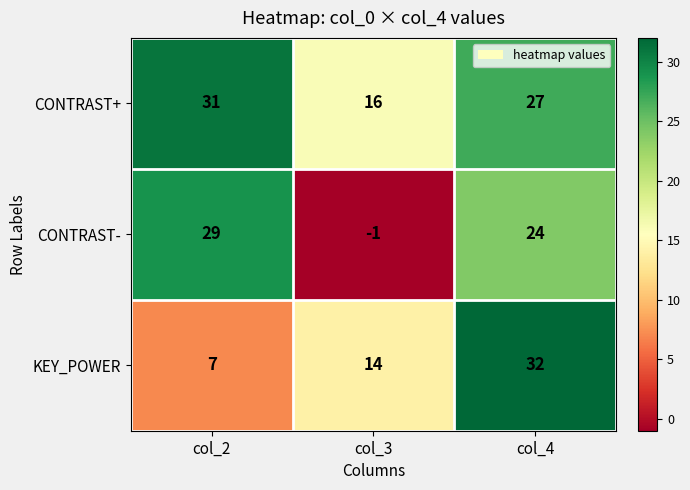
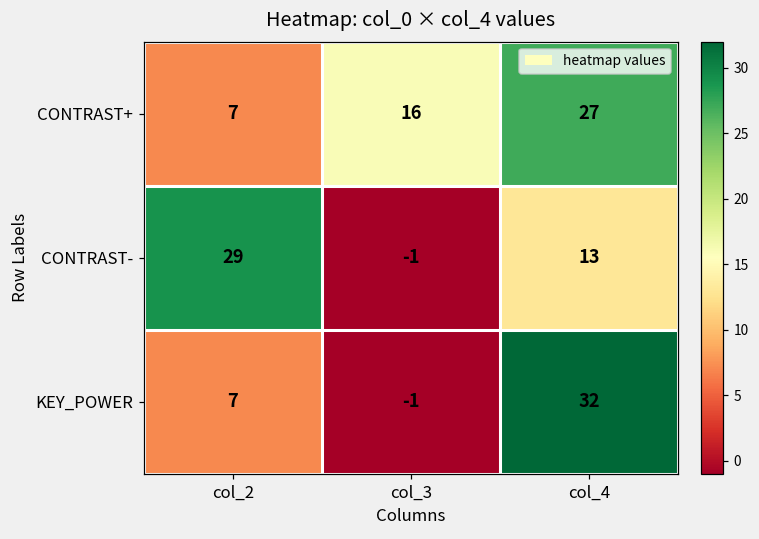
  {
    "CONTRAST+": {
-     "col_2": 31,
+     "col_2": 7,
      "col_3": 16,
      "col_4": 27
    },
    "CONTRAST-": {
      "col_2": 29,
      "col_3": -1,
-     "col_4": 24
+     "col_4": 13
    },
    "KEY_POWER": {
      "col_2": 7,
-     "col_3": 14,
+     "col_3": -1,
      "col_4": 32
    }
  }
